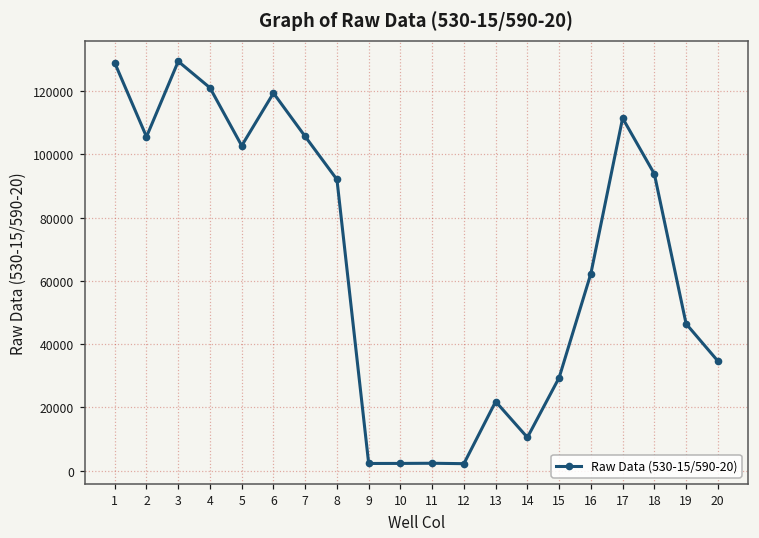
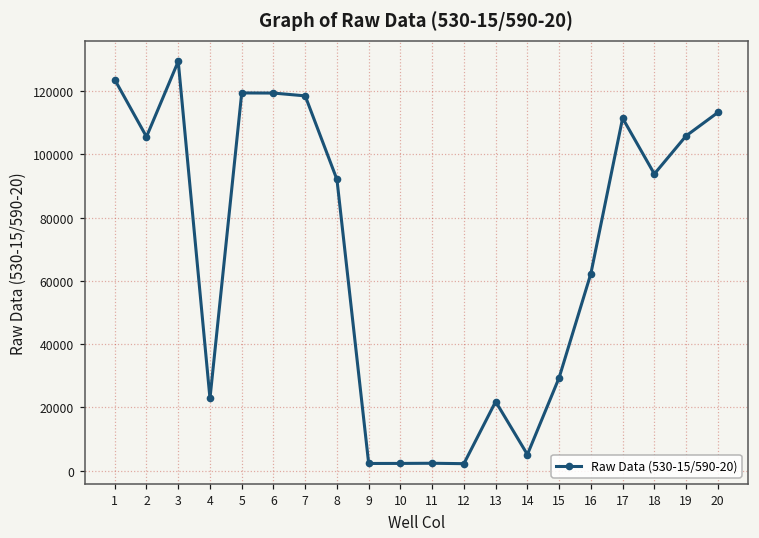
  {
-   "1": 129000,
+   "1": 124000,
    "2": 106000,
    "3": 129000,
-   "4": 121000,
-   "5": 103000,
+   "4": 23000,
+   "5": 119000,
    "6": 119000,
-   "7": 106000,
+   "7": 118000,
    "8": 92000,
    "9": 2000,
    "10": 2000,
    "11": 2000,
    "12": 2000,
    "13": 22000,
-   "14": 10000,
+   "14": 5000,
    "15": 29000,
    "16": 62000,
    "17": 111000,
    "18": 94000,
-   "19": 46000,
-   "20": 35000
+   "19": 106000,
+   "20": 113000
  }
